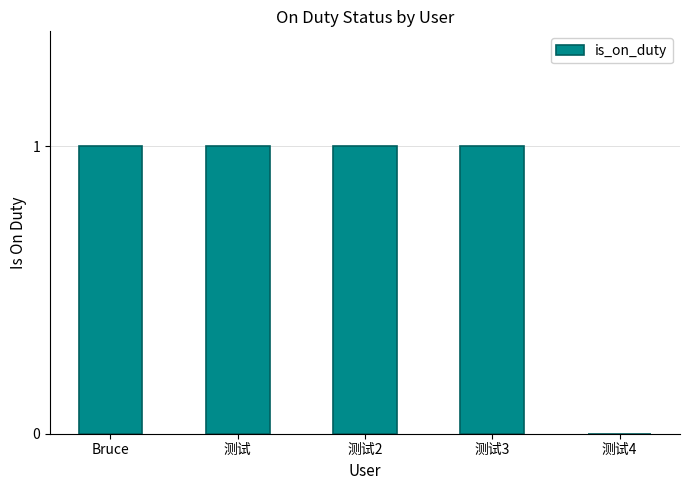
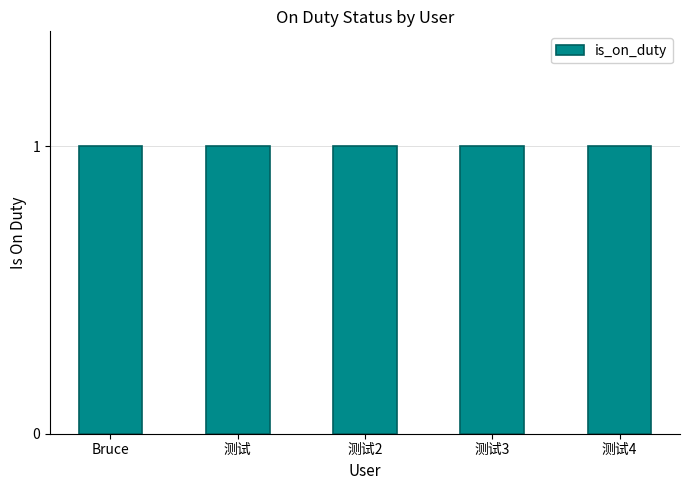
  {
    "Bruce": 1,
    "测试": 1,
    "测试2": 1,
    "测试3": 1,
-   "测试4": 0
+   "测试4": 1
  }
